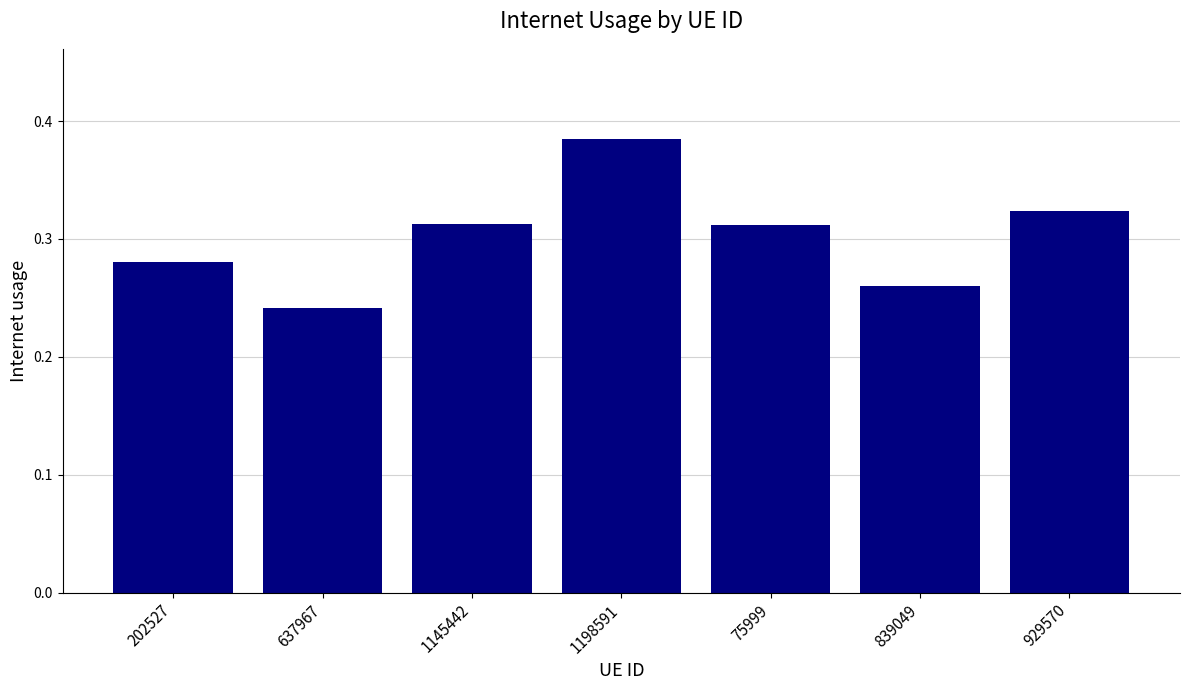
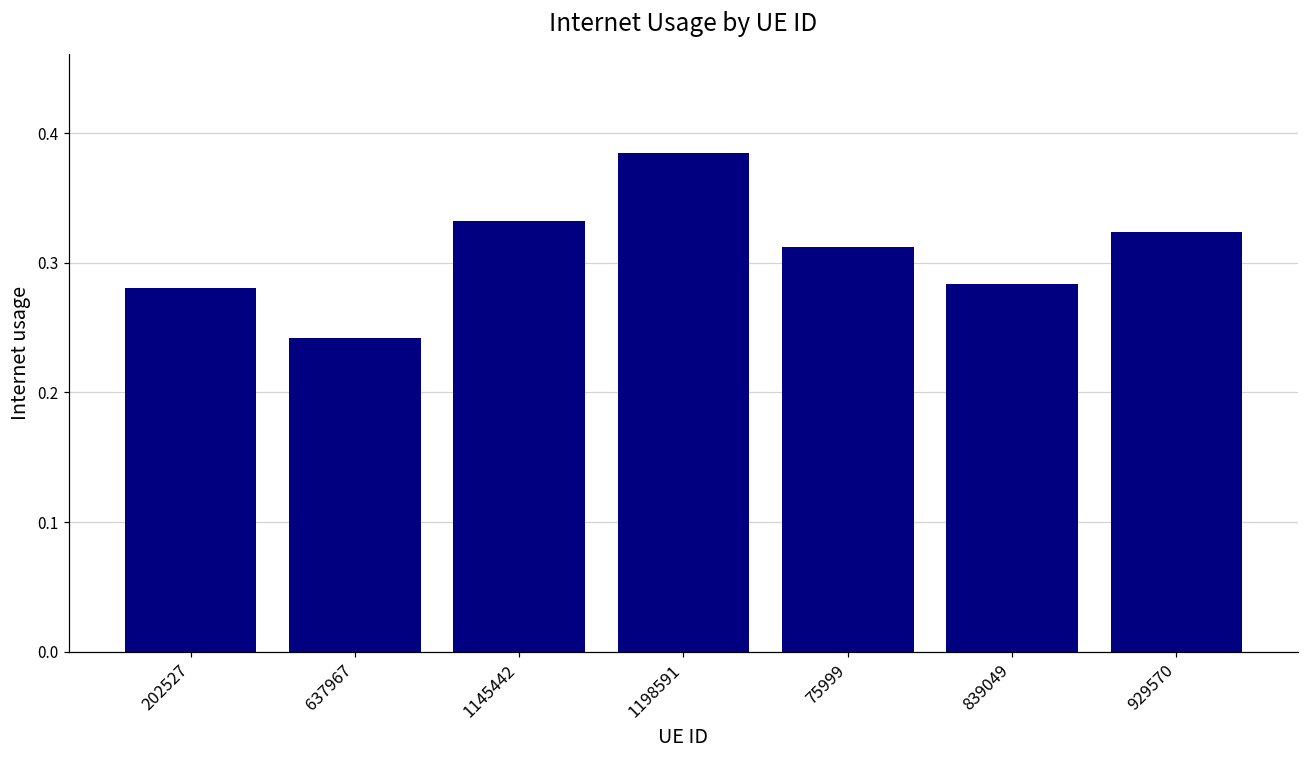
  {
    "202527": 0.281,
    "637967": 0.242,
-   "1145442": 0.312,
+   "1145442": 0.332,
    "1198591": 0.384,
    "75999": 0.312,
-   "839049": 0.260,
+   "839049": 0.284,
    "929570": 0.324
  }
